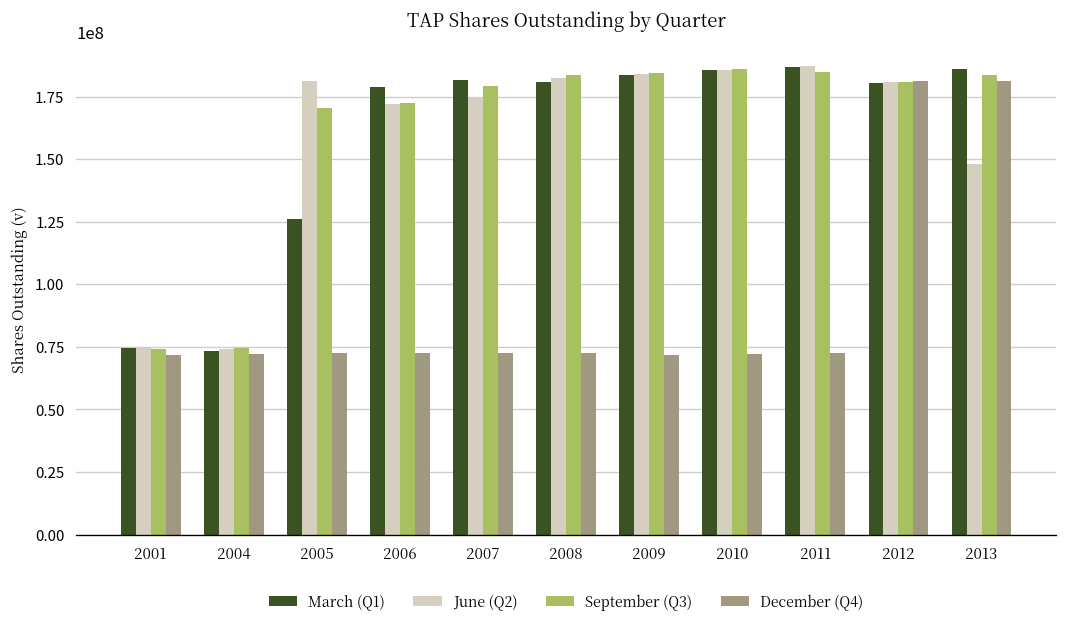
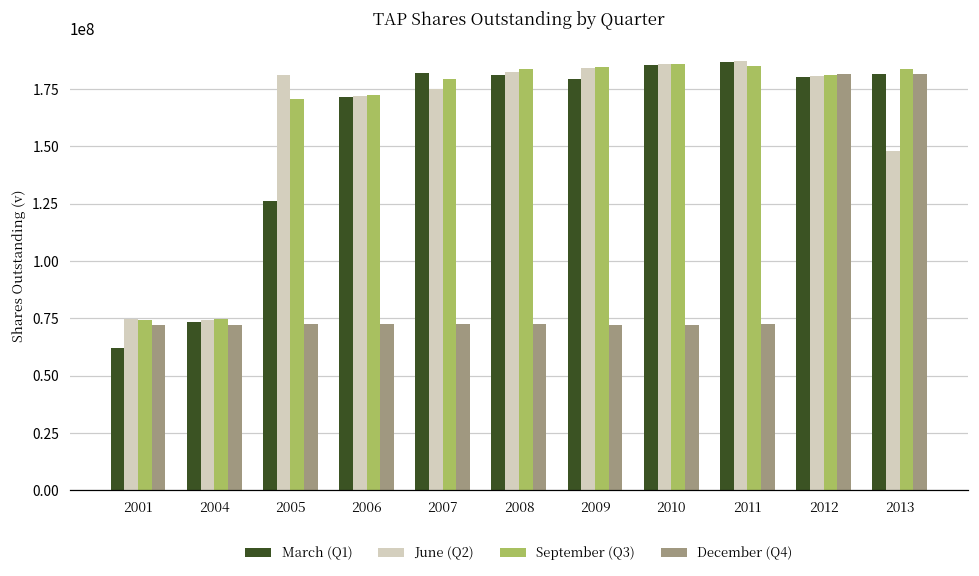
  {
    "March (Q1)": {
-     "2001": 74000000,
+     "2001": 62000000,
      "2004": 73000000,
      "2005": 126000000,
-     "2006": 179000000,
+     "2006": 171000000,
      "2007": 182000000,
      "2008": 181000000,
-     "2009": 184000000,
+     "2009": 179000000,
      "2010": 186000000,
      "2011": 187000000,
      "2012": 180000000,
-     "2013": 186000000
+     "2013": 182000000
    },
    "June (Q2)": {
      "2001": 75000000,
      "2004": 74000000,
      "2005": 181000000,
      "2006": 172000000,
      "2007": 175000000,
      "2008": 182000000,
      "2009": 184000000,
      "2010": 186000000,
      "2011": 187000000,
      "2012": 181000000,
      "2013": 148000000
    }
  }
